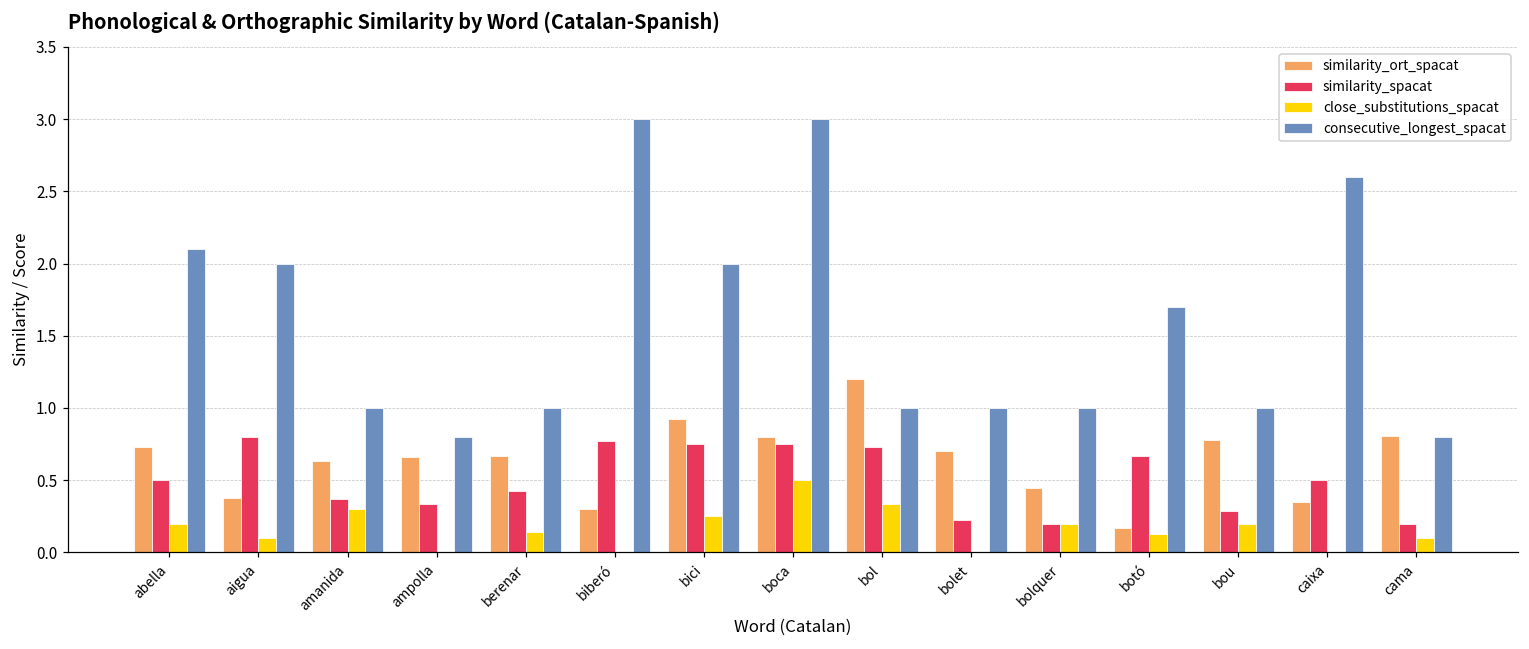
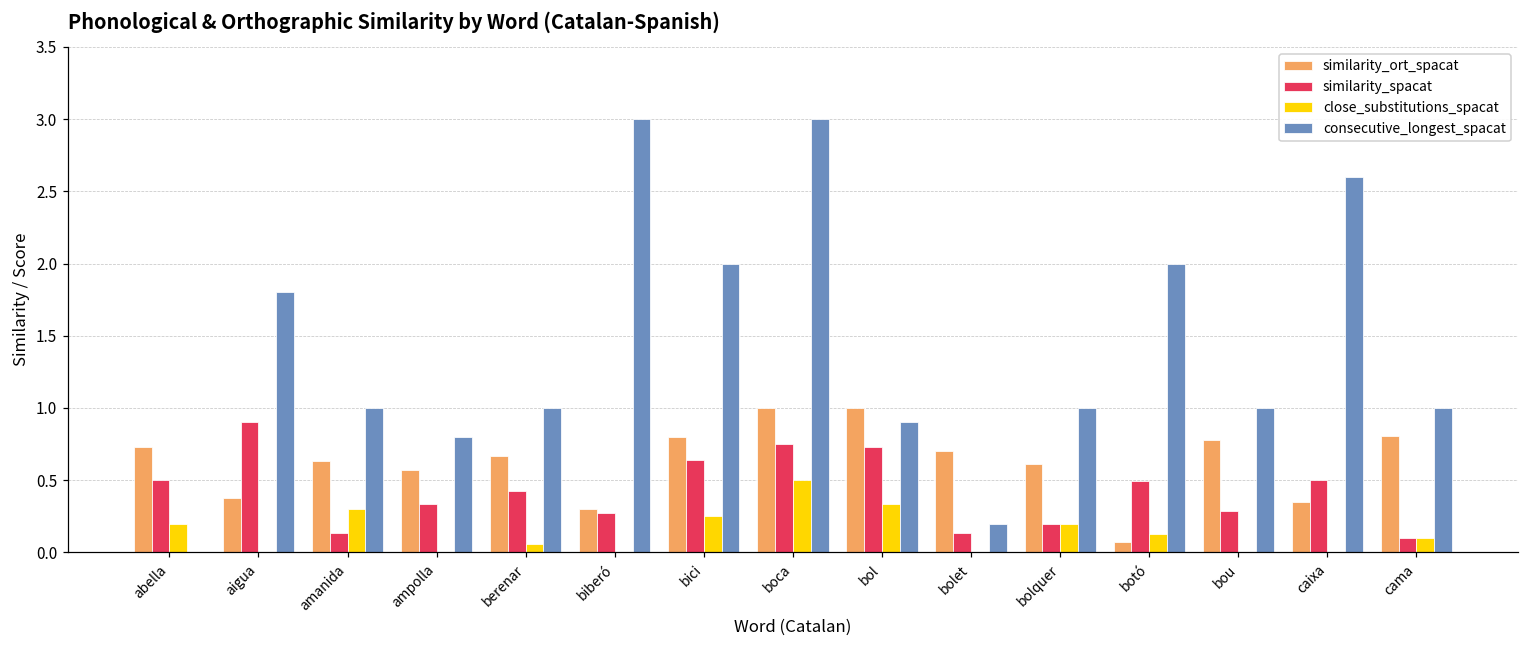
  {
    "similarity_ort_spacat": {
      "abella": 0.73,
      "aigua": 0.38,
      "amanida": 0.63,
-     "ampolla": 0.66,
+     "ampolla": 0.57,
      "berenar": 0.67,
      "biberó": 0.30,
-     "bici": 0.92,
-     "boca": 0.8,
-     "bol": 1.2,
+     "bici": 0.80,
+     "boca": 1.0,
+     "bol": 1.0,
      "bolet": 0.70,
-     "bolquer": 0.44,
-     "botó": 0.17,
+     "bolquer": 0.62,
+     "botó": 0.07,
      "bou": 0.78,
      "caixa": 0.35,
      "cama": 0.81
    },
    "similarity_spacat": {
      "abella": 0.50,
-     "aigua": 0.8,
-     "amanida": 0.37,
+     "aigua": 0.9,
+     "amanida": 0.13,
      "ampolla": 0.33,
      "berenar": 0.43,
-     "biberó": 0.77,
-     "bici": 0.75,
+     "biberó": 0.27,
+     "bici": 0.64,
      "boca": 0.75,
      "bol": 0.73,
-     "bolet": 0.22,
+     "bolet": 0.13,
      "bolquer": 0.20,
-     "botó": 0.67,
+     "botó": 0.49,
      "bou": 0.29,
      "caixa": 0.50,
-     "cama": 0.2
+     "cama": 0.1
    },
    "close_substitutions_spacat": {
      "abella": 0.20,
-     "aigua": 0.1,
+     "aigua": 0.0,
      "amanida": 0.30,
      "ampolla": 0.00,
-     "berenar": 0.14,
+     "berenar": 0.06,
      "biberó": 0.00,
      "bici": 0.25,
      "boca": 0.50,
      "bol": 0.33,
      "bolet": 0.00,
      "bolquer": 0.20,
      "botó": 0.13,
-     "bou": 0.2,
+     "bou": 0.0,
      "caixa": 0.00,
      "cama": 0.10
    },
    "consecutive_longest_spacat": {
-     "abella": 2.1,
-     "aigua": 2.0,
+     "abella": 0.0,
+     "aigua": 1.8,
      "amanida": 1.0,
      "ampolla": 0.8,
      "berenar": 1.0,
      "biberó": 3.0,
      "bici": 2.0,
      "boca": 3.0,
-     "bol": 1.0,
-     "bolet": 1.0,
+     "bol": 0.9,
+     "bolet": 0.2,
      "bolquer": 1.0,
-     "botó": 1.7,
+     "botó": 2.0,
      "bou": 1.0,
      "caixa": 2.6,
-     "cama": 0.8
+     "cama": 1.0
    }
  }
